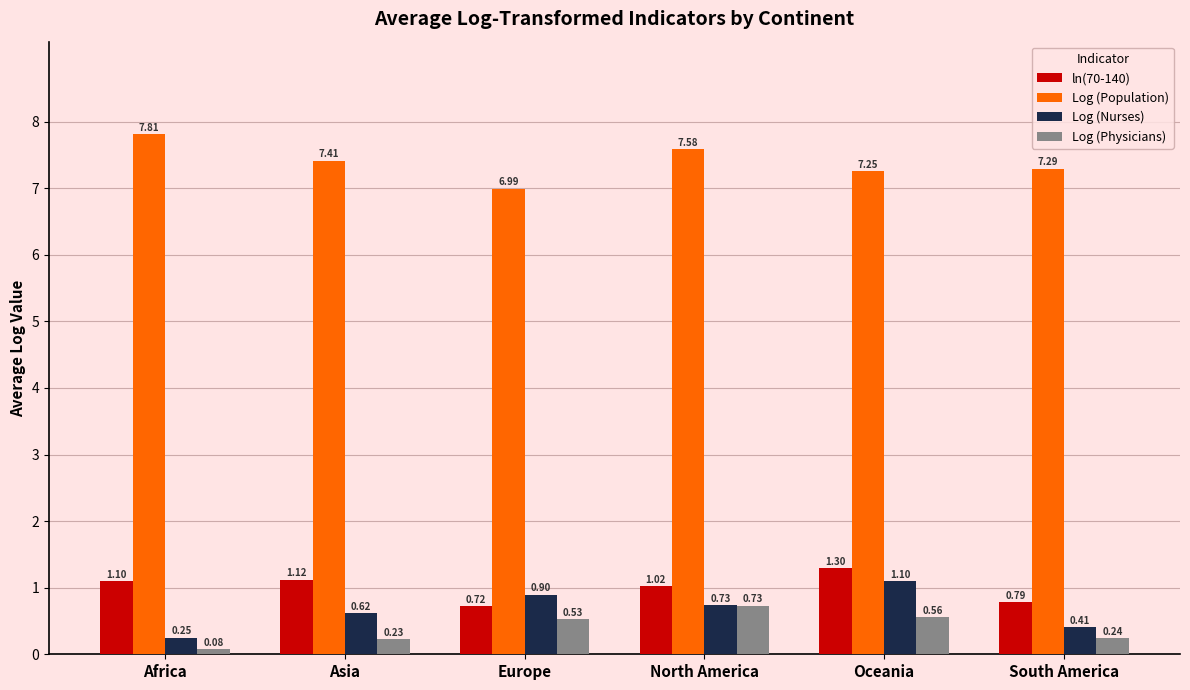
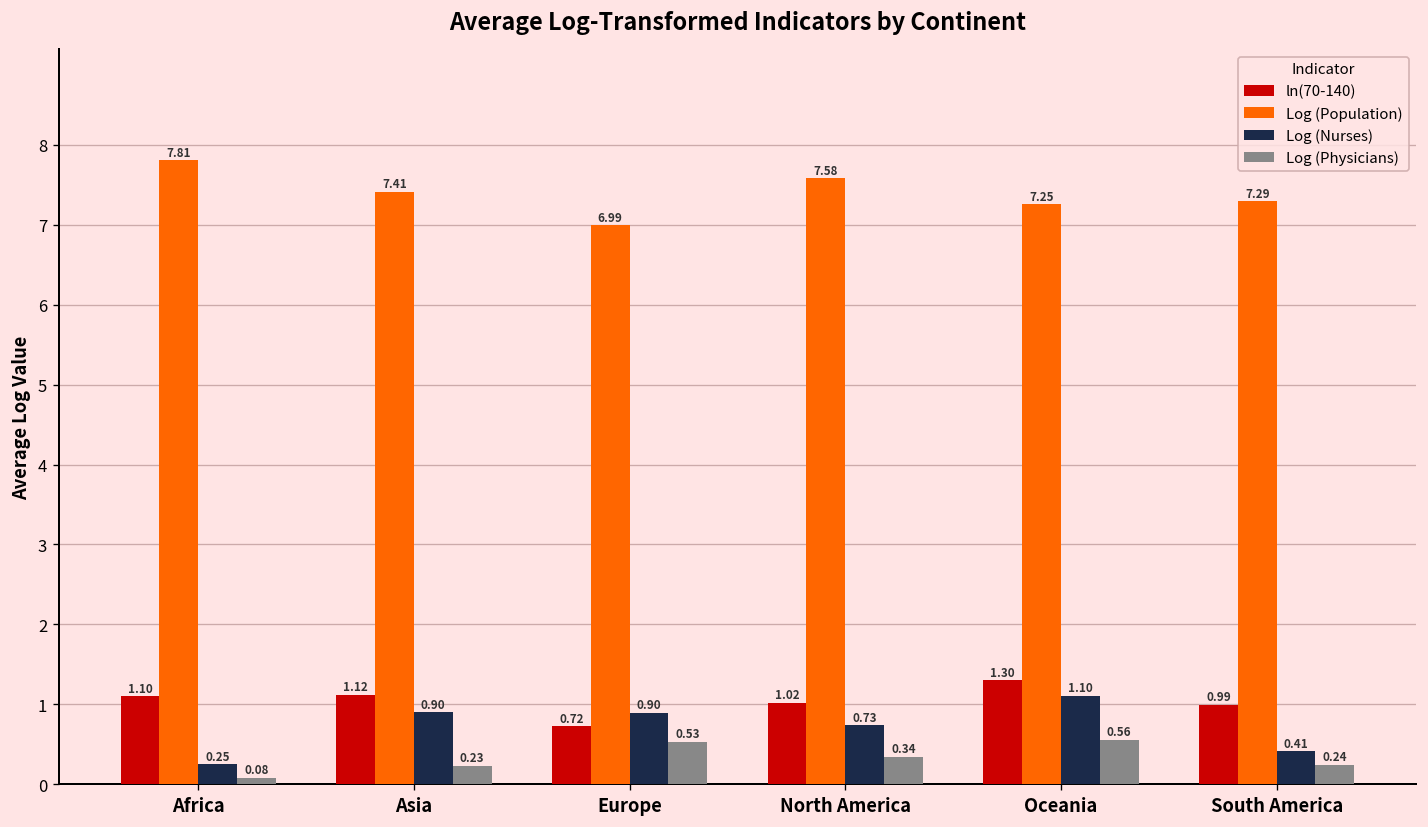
  {
    "ln(70-140)": {
      "Africa": 1.10,
      "Asia": 1.12,
      "Europe": 0.72,
      "North America": 1.02,
      "Oceania": 1.30,
-     "South America": 0.79
+     "South America": 0.99
    },
    "Log (Population)": {
      "Africa": 7.81,
      "Asia": 7.41,
      "Europe": 6.99,
      "North America": 7.58,
      "Oceania": 7.25,
      "South America": 7.29
    },
    "Log (Nurses)": {
      "Africa": 0.25,
-     "Asia": 0.62,
+     "Asia": 0.90,
      "Europe": 0.90,
      "North America": 0.73,
      "Oceania": 1.10,
      "South America": 0.41
    },
    "Log (Physicians)": {
      "Africa": 0.08,
      "Asia": 0.23,
      "Europe": 0.53,
-     "North America": 0.73,
+     "North America": 0.34,
      "Oceania": 0.56,
      "South America": 0.24
    }
  }
